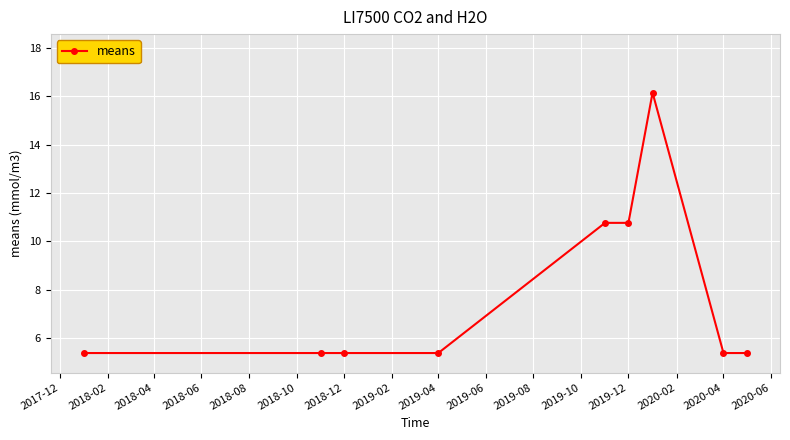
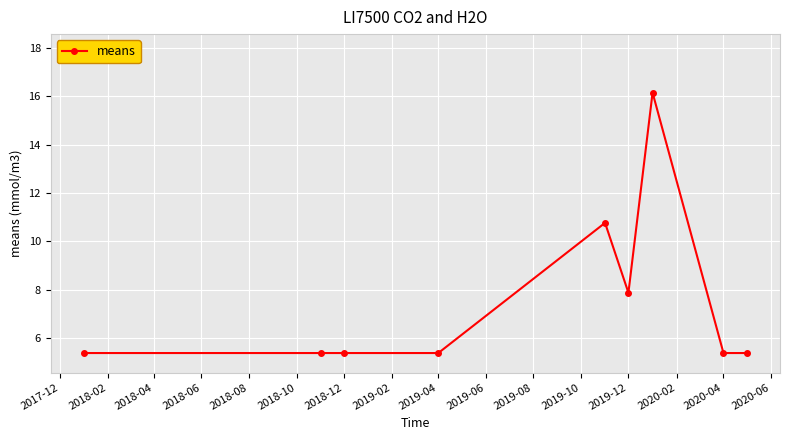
  {
    "2018-12": 5.4,
    "2019-04": 5.4,
-   "2019-12": 10.8,
+   "2019-12": 7.9,
    "2020-04": 5.4
  }
